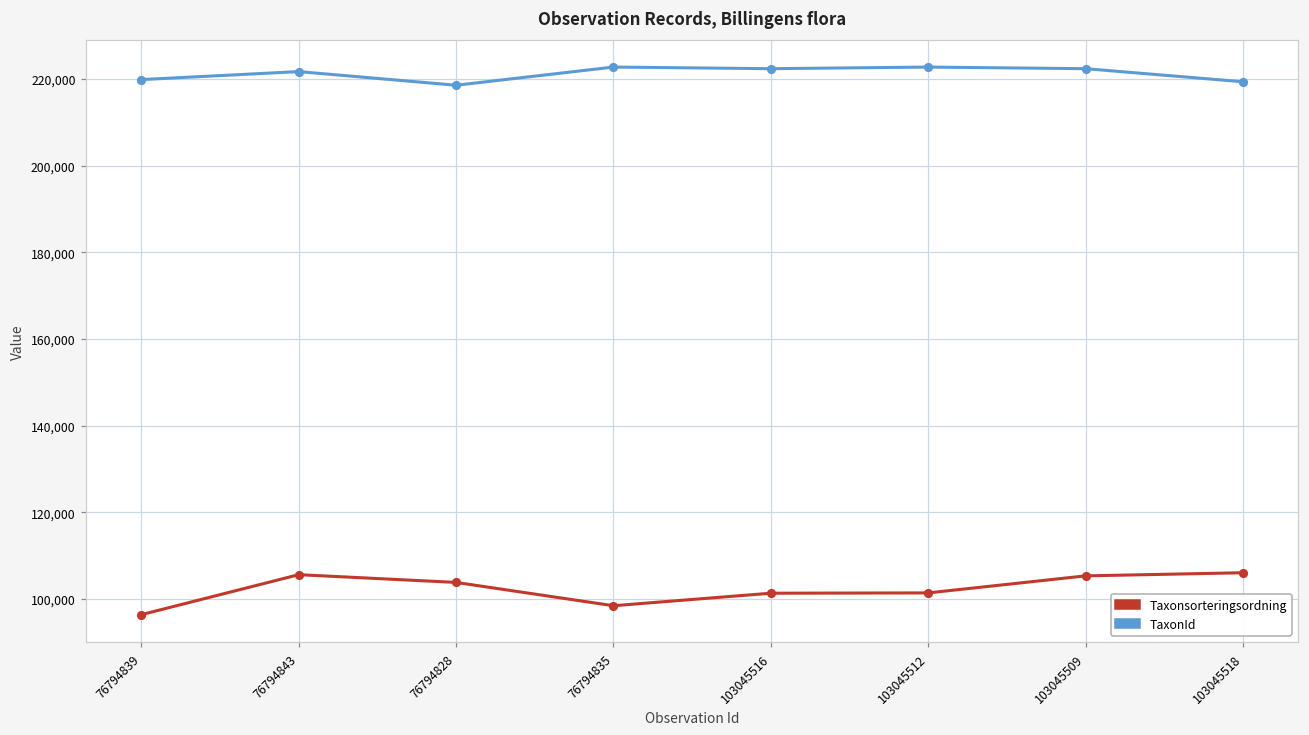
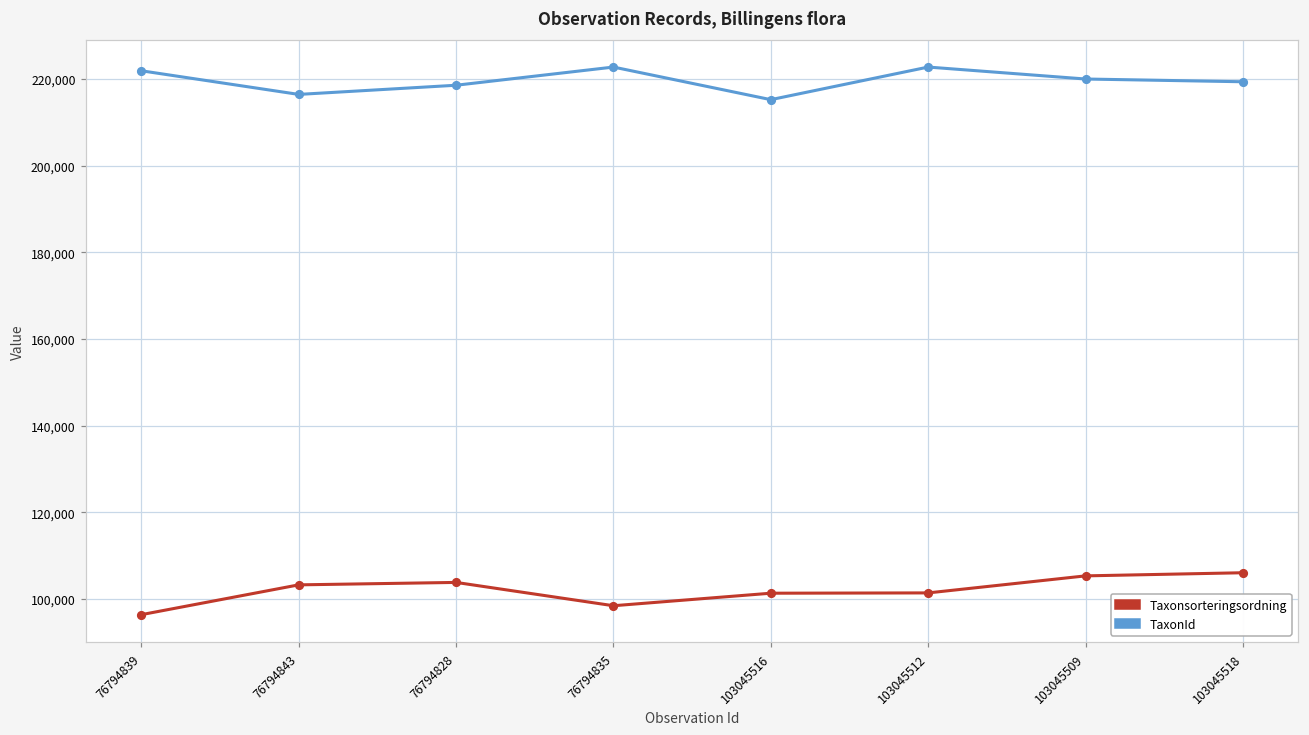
  {
    "Taxonsorteringsordning": {
      "76794839": "96,000",
-     "76794843": "106,000",
+     "76794843": "103,000",
      "76794828": "104,000",
      "76794835": "98,000",
      "103045516": "101,000",
      "103045512": "101,000",
      "103045509": "105,000",
      "103045518": "106,000"
    },
    "TaxonId": {
-     "76794839": "220,000",
-     "76794843": "222,000",
+     "76794839": "222,000",
+     "76794843": "216,000",
      "76794828": "219,000",
      "76794835": "223,000",
-     "103045516": "222,000",
+     "103045516": "215,000",
      "103045512": "223,000",
-     "103045509": "222,000",
+     "103045509": "220,000",
      "103045518": "219,000"
    }
  }
